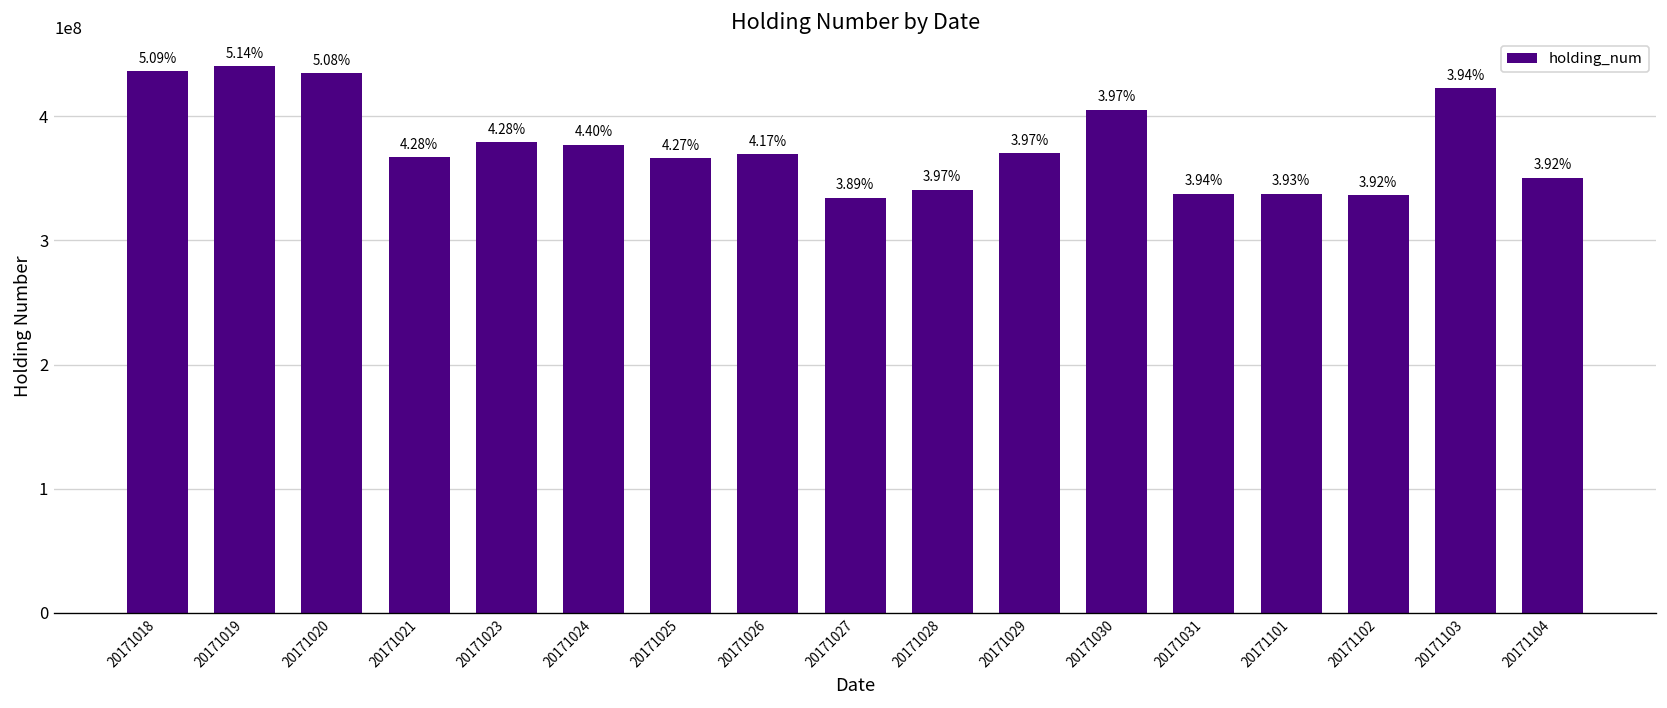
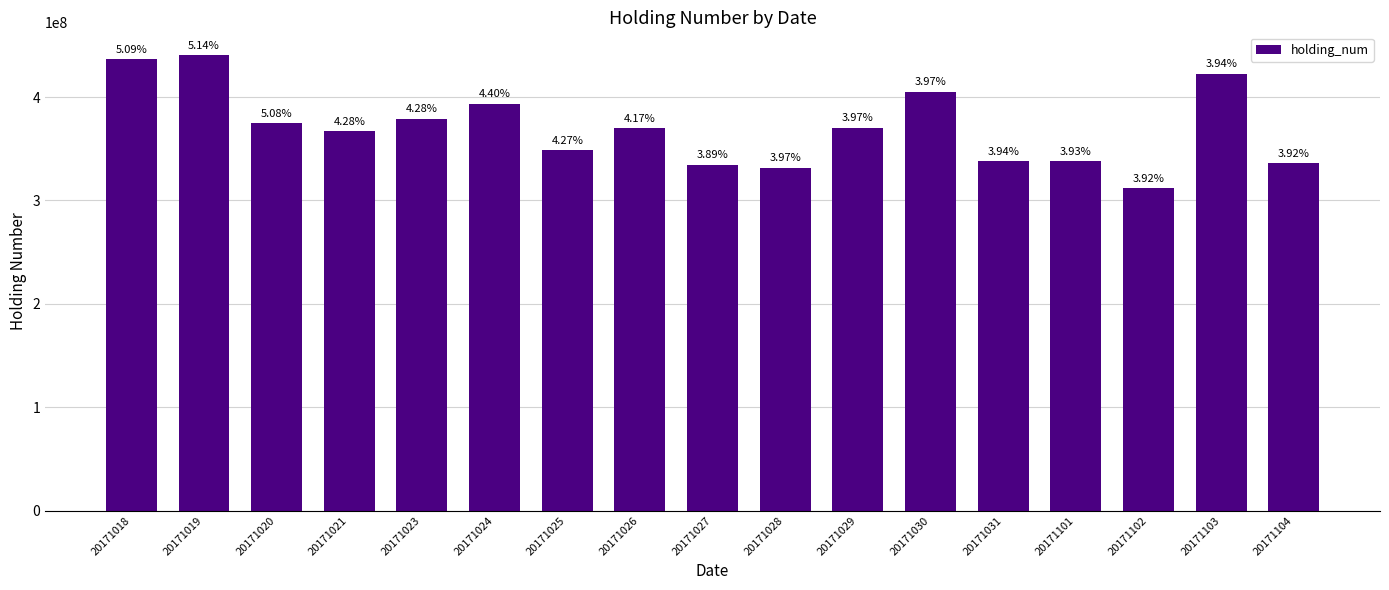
  {
-   "20171020": 435000000,
-   "20171024": 377000000,
-   "20171025": 366000000,
-   "20171028": 341000000,
-   "20171102": 337000000,
-   "20171104": 351000000
+   "20171020": 375000000,
+   "20171024": 394000000,
+   "20171025": 348000000,
+   "20171028": 332000000,
+   "20171102": 312000000,
+   "20171104": 336000000
  }
